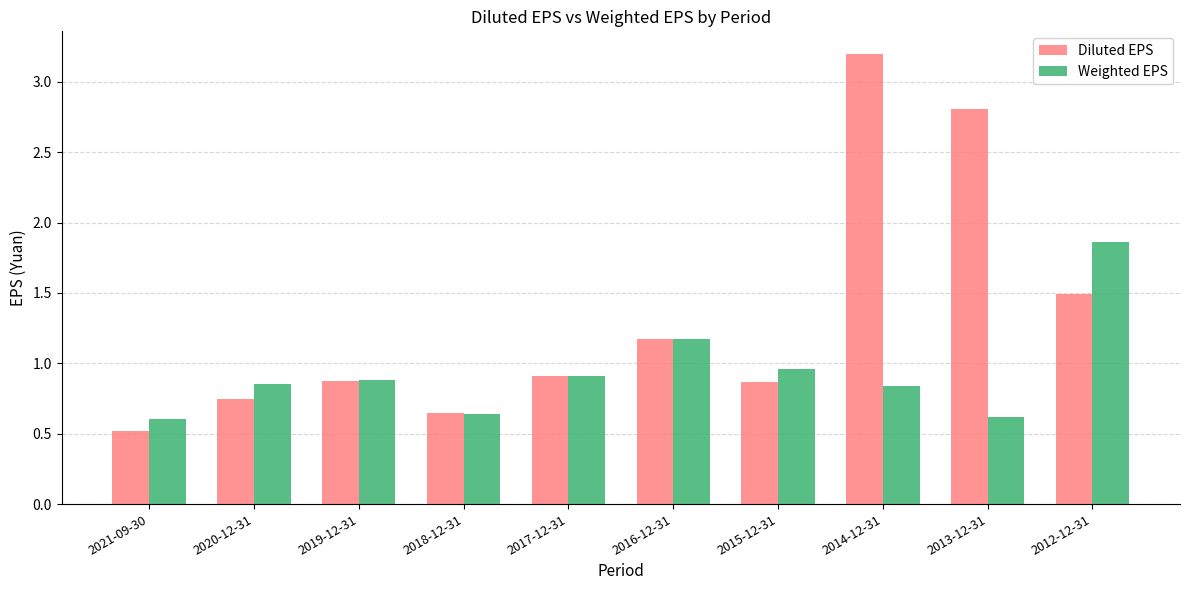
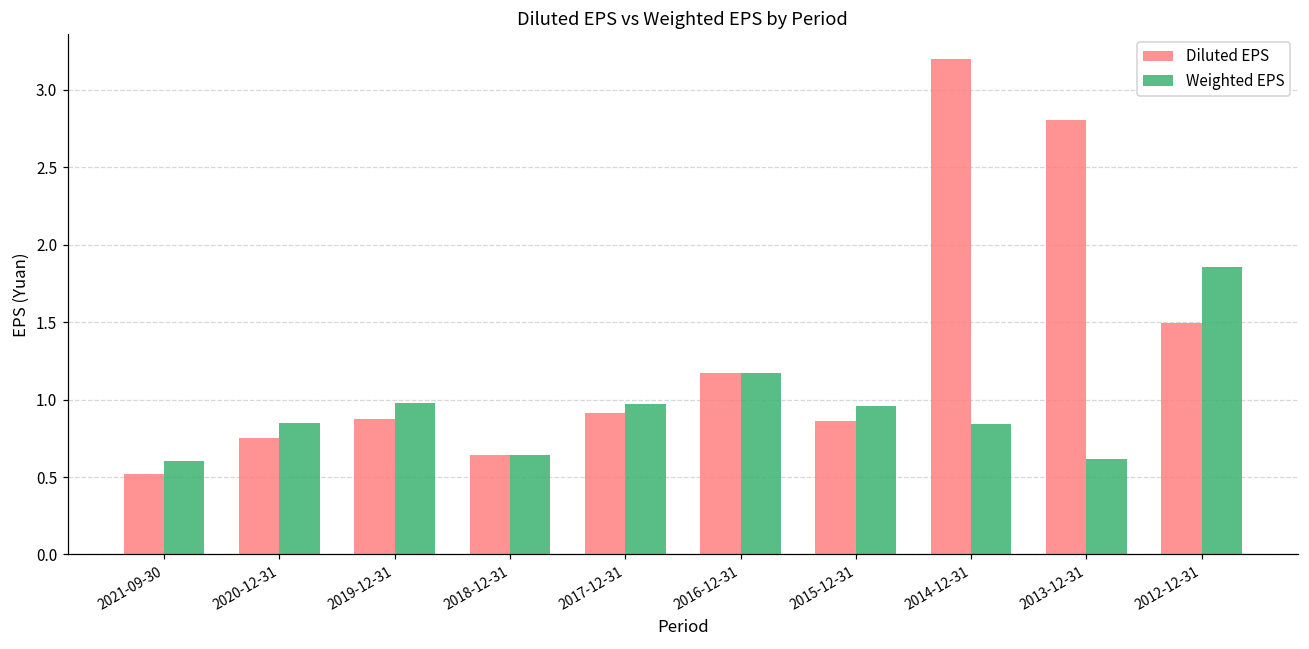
  {
    "Diluted EPS": {
      "2021-09-30": 0.52,
      "2020-12-31": 0.75,
      "2019-12-31": 0.88,
      "2018-12-31": 0.64,
      "2017-12-31": 0.91,
      "2016-12-31": 1.17,
      "2015-12-31": 0.86,
      "2014-12-31": 3.20,
      "2013-12-31": 2.81,
      "2012-12-31": 1.50
    },
    "Weighted EPS": {
      "2021-09-30": 0.61,
      "2020-12-31": 0.85,
-     "2019-12-31": 0.88,
+     "2019-12-31": 0.98,
      "2018-12-31": 0.64,
-     "2017-12-31": 0.91,
+     "2017-12-31": 0.97,
      "2016-12-31": 1.17,
      "2015-12-31": 0.96,
      "2014-12-31": 0.84,
      "2013-12-31": 0.62,
      "2012-12-31": 1.86
    }
  }
